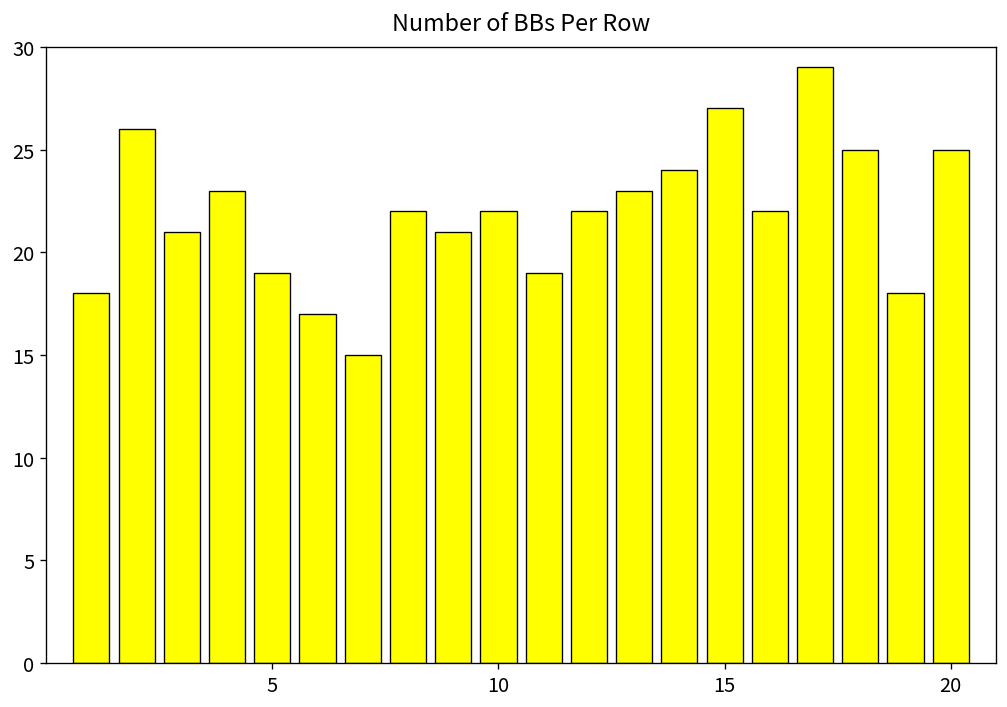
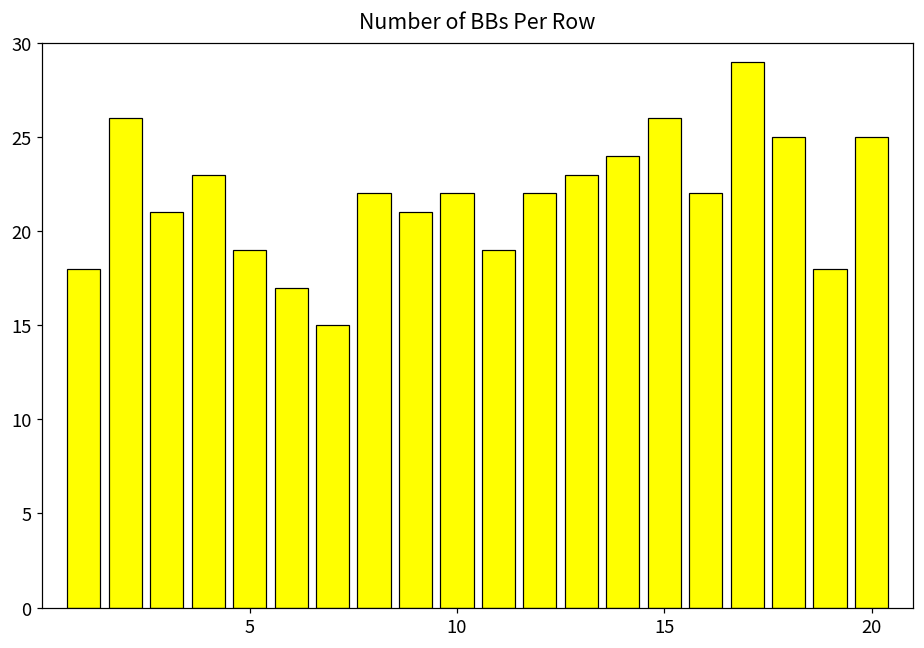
  {
    "5": 19,
    "10": 22,
-   "15": 27,
+   "15": 26,
    "20": 25
  }
